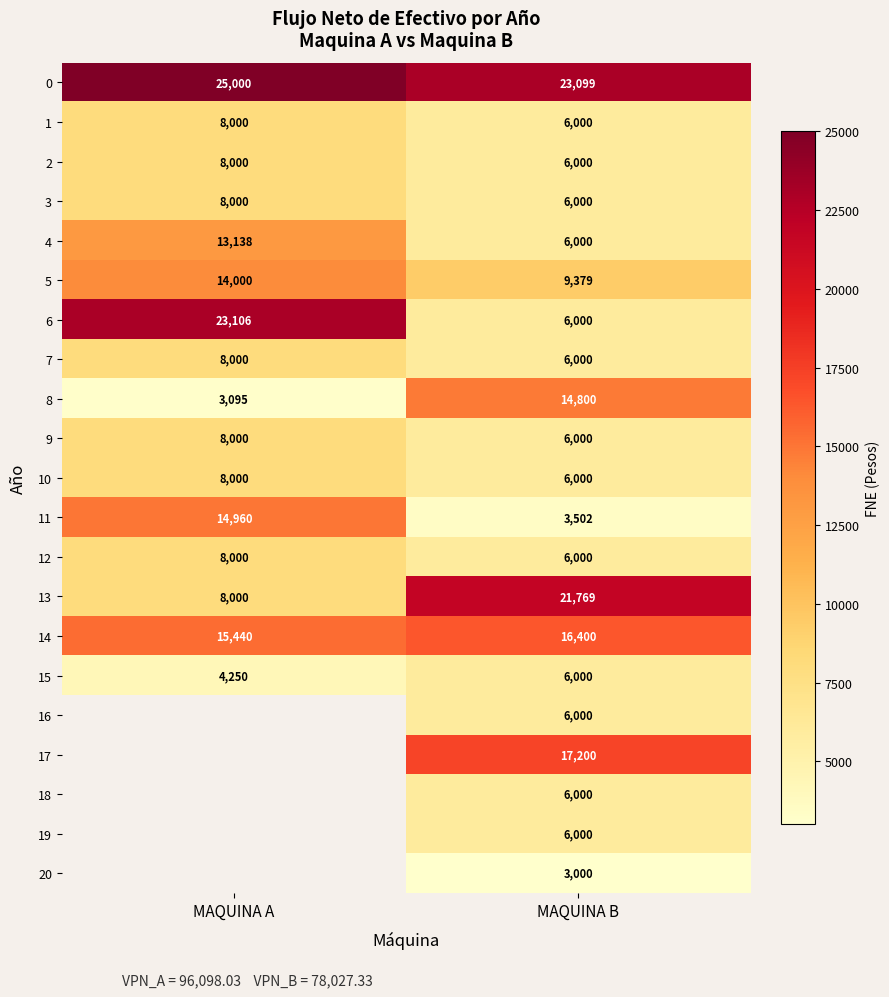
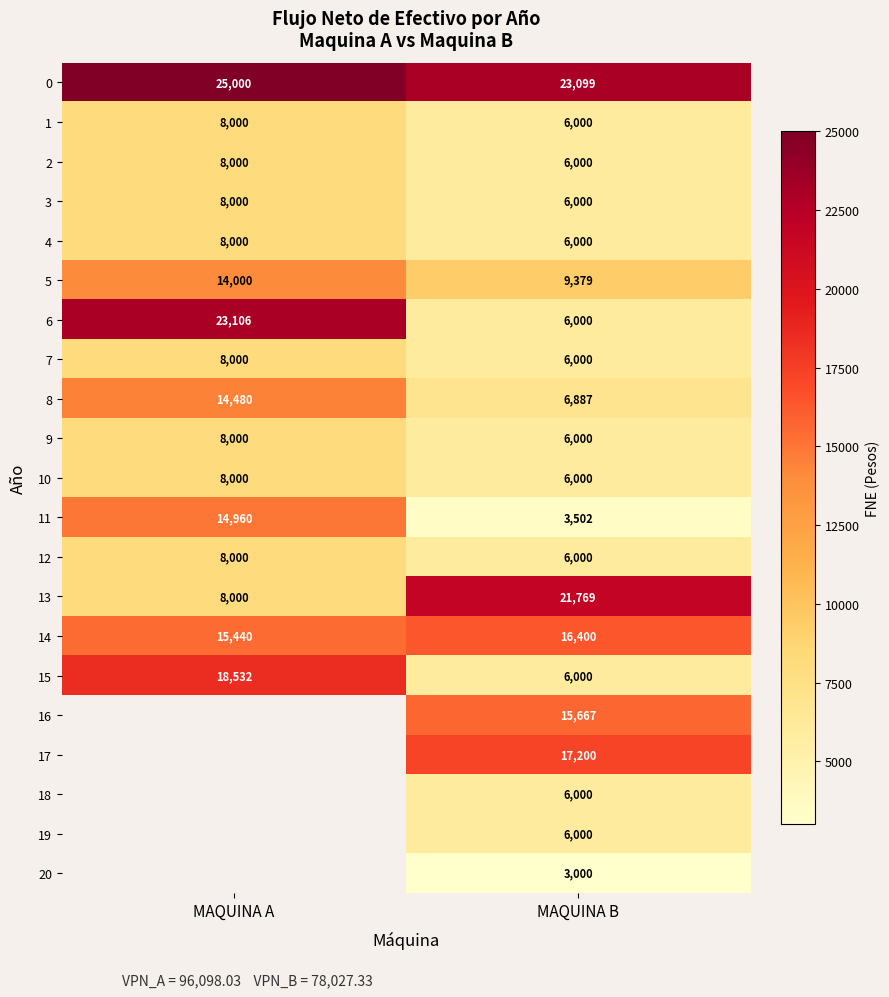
  {
    "0": {
      "MAQUINA A": "25,000",
      "MAQUINA B": "23,099"
    },
    "1": {
      "MAQUINA A": "8,000",
      "MAQUINA B": "6,000"
    },
    "2": {
      "MAQUINA A": "8,000",
      "MAQUINA B": "6,000"
    },
    "3": {
      "MAQUINA A": "8,000",
      "MAQUINA B": "6,000"
    },
    "4": {
-     "MAQUINA A": "13,138",
+     "MAQUINA A": "8,000",
      "MAQUINA B": "6,000"
    },
    "5": {
      "MAQUINA A": "14,000",
      "MAQUINA B": "9,379"
    },
    "6": {
      "MAQUINA A": "23,106",
      "MAQUINA B": "6,000"
    },
    "7": {
      "MAQUINA A": "8,000",
      "MAQUINA B": "6,000"
    },
    "8": {
-     "MAQUINA A": "3,095",
-     "MAQUINA B": "14,800"
+     "MAQUINA A": "14,480",
+     "MAQUINA B": "6,887"
    },
    "9": {
      "MAQUINA A": "8,000",
      "MAQUINA B": "6,000"
    },
    "10": {
      "MAQUINA A": "8,000",
      "MAQUINA B": "6,000"
    },
    "11": {
      "MAQUINA A": "14,960",
      "MAQUINA B": "3,502"
    },
    "12": {
      "MAQUINA A": "8,000",
      "MAQUINA B": "6,000"
    },
    "13": {
      "MAQUINA A": "8,000",
      "MAQUINA B": "21,769"
    },
    "14": {
      "MAQUINA A": "15,440",
      "MAQUINA B": "16,400"
    },
    "15": {
-     "MAQUINA A": "4,250",
+     "MAQUINA A": "18,532",
      "MAQUINA B": "6,000"
    },
    "16": {
-     "MAQUINA B": "6,000"
+     "MAQUINA B": "15,667"
    },
    "17": {
      "MAQUINA B": "17,200"
    },
    "18": {
      "MAQUINA B": "6,000"
    },
    "19": {
      "MAQUINA B": "6,000"
    },
    "20": {
      "MAQUINA B": "3,000"
    }
  }
